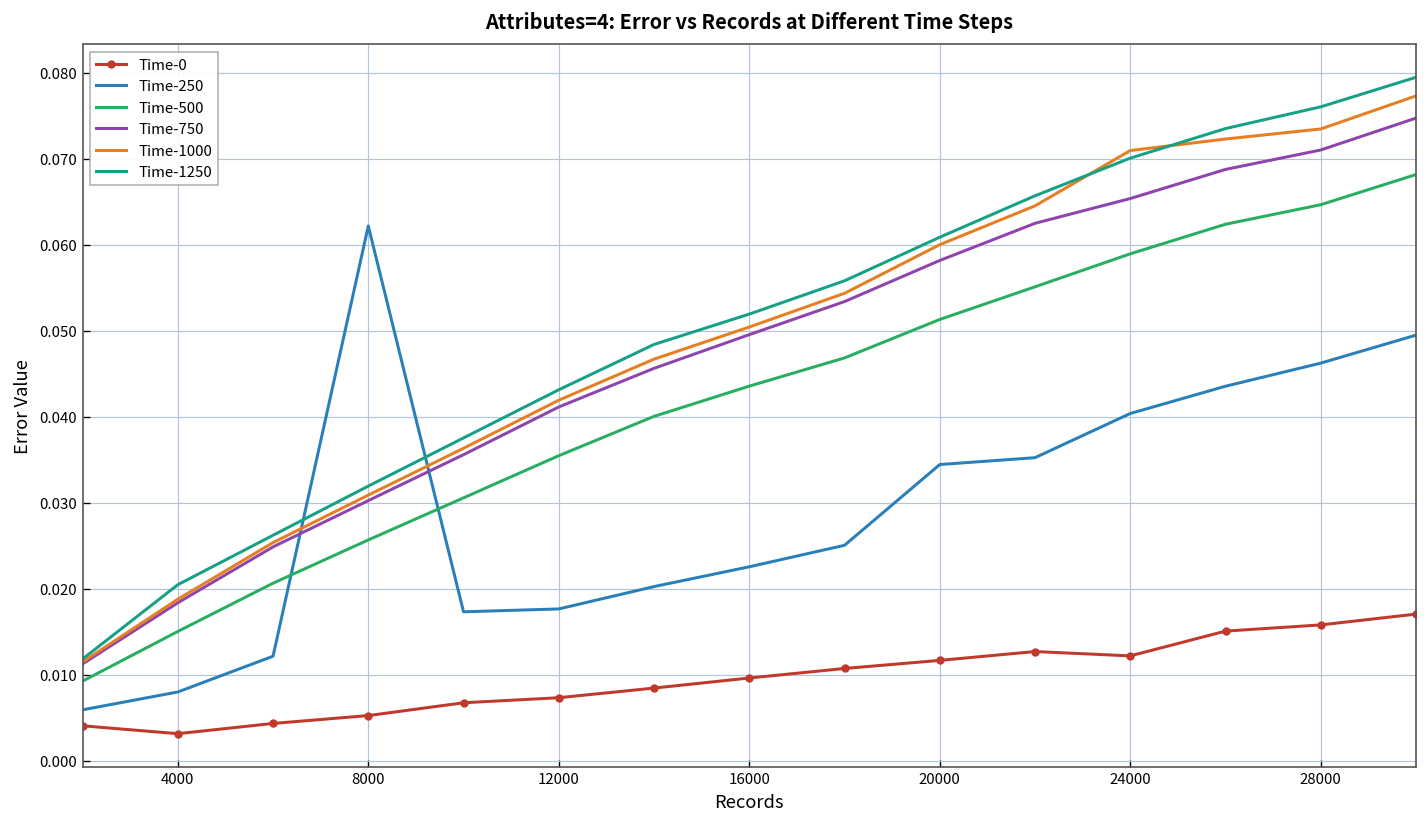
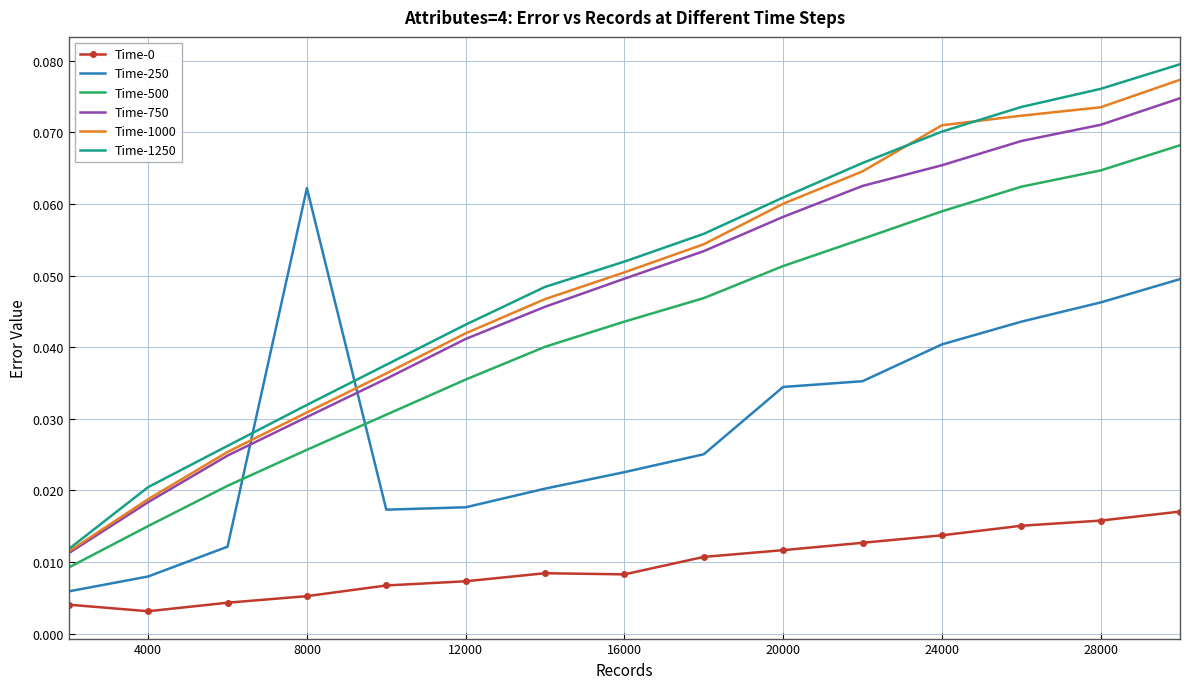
  {
    "Time-0": {
      "4000": 0.003,
      "8000": 0.005,
      "12000": 0.007,
-     "16000": 0.010,
+     "16000": 0.008,
      "20000": 0.012,
-     "24000": 0.012,
+     "24000": 0.014,
      "28000": 0.016
    },
    "Time-250": {
      "4000": 0.008,
      "8000": 0.062,
      "12000": 0.018,
      "16000": 0.023,
      "20000": 0.034,
      "24000": 0.040,
      "28000": 0.046
    },
    "Time-750": {
      "4000": 0.018,
      "8000": 0.030,
      "12000": 0.041,
      "16000": 0.050,
      "20000": 0.058,
      "24000": 0.065,
      "28000": 0.071
    },
    "Time-1000": {
      "4000": 0.019,
      "8000": 0.031,
      "12000": 0.042,
      "16000": 0.050,
      "20000": 0.060,
      "24000": 0.071,
      "28000": 0.073
    }
  }
